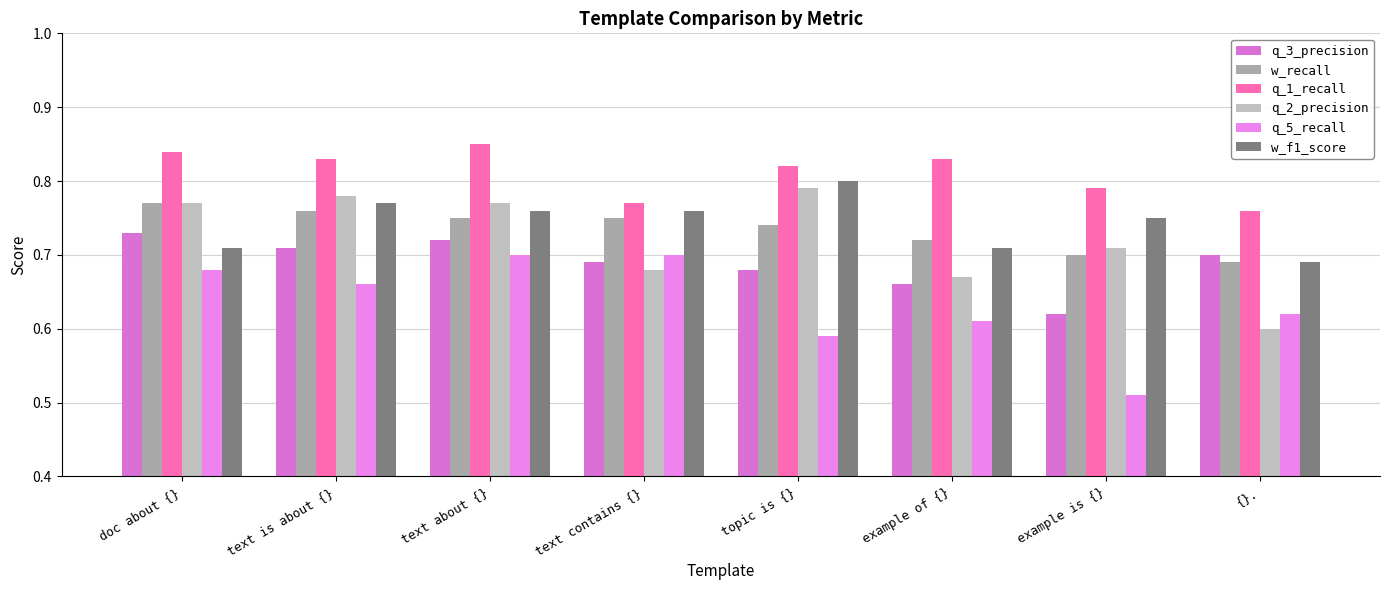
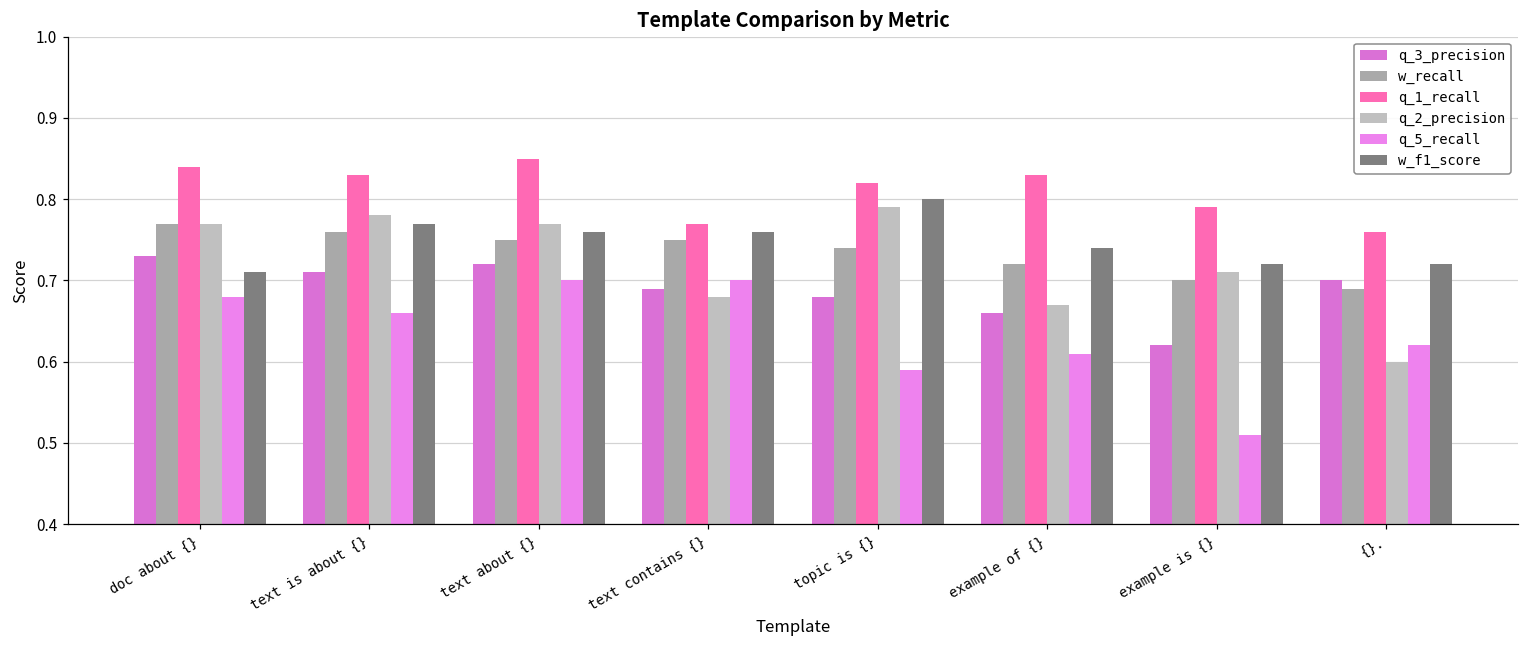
  {
    "w_f1_score": {
      "doc about {}": 0.71,
      "text is about {}": 0.77,
      "text about {}": 0.76,
      "text contains {}": 0.76,
      "topic is {}": 0.80,
-     "example of {}": 0.71,
-     "example is {}": 0.75,
-     "{}.": 0.69
+     "example of {}": 0.74,
+     "example is {}": 0.72,
+     "{}.": 0.72
    }
  }
